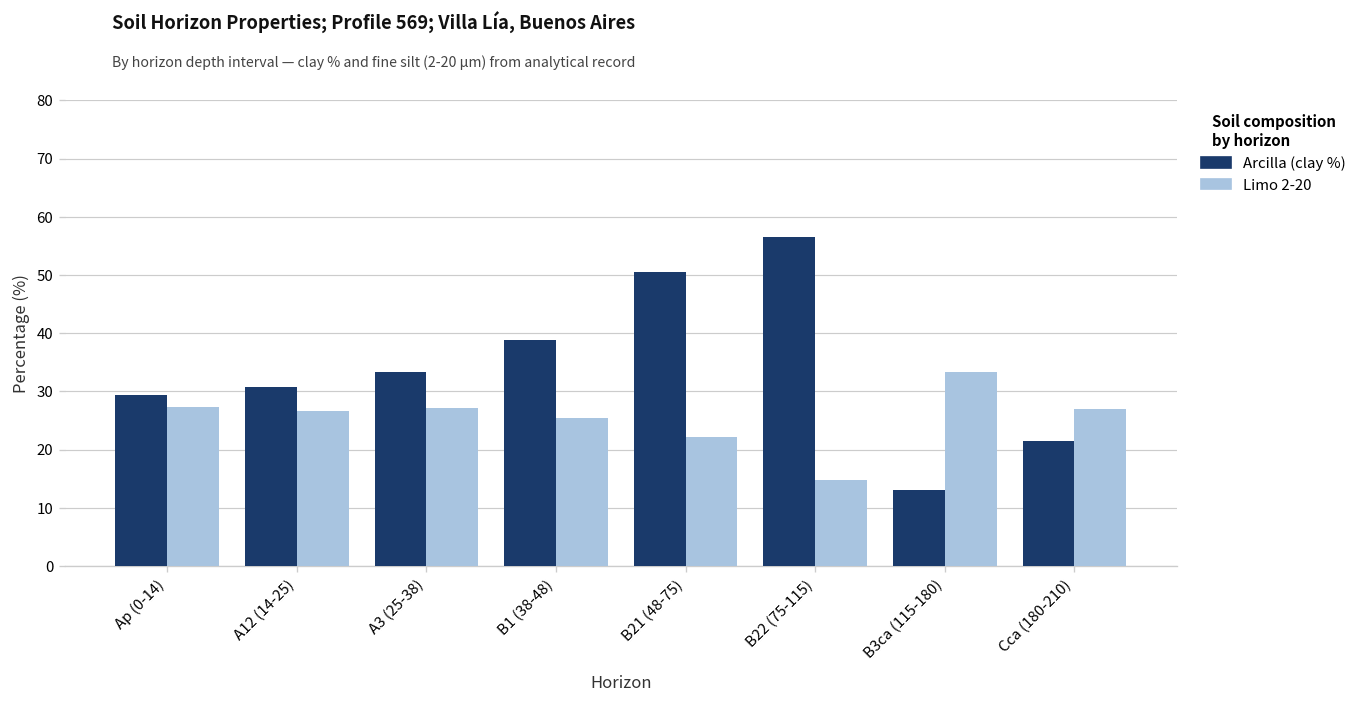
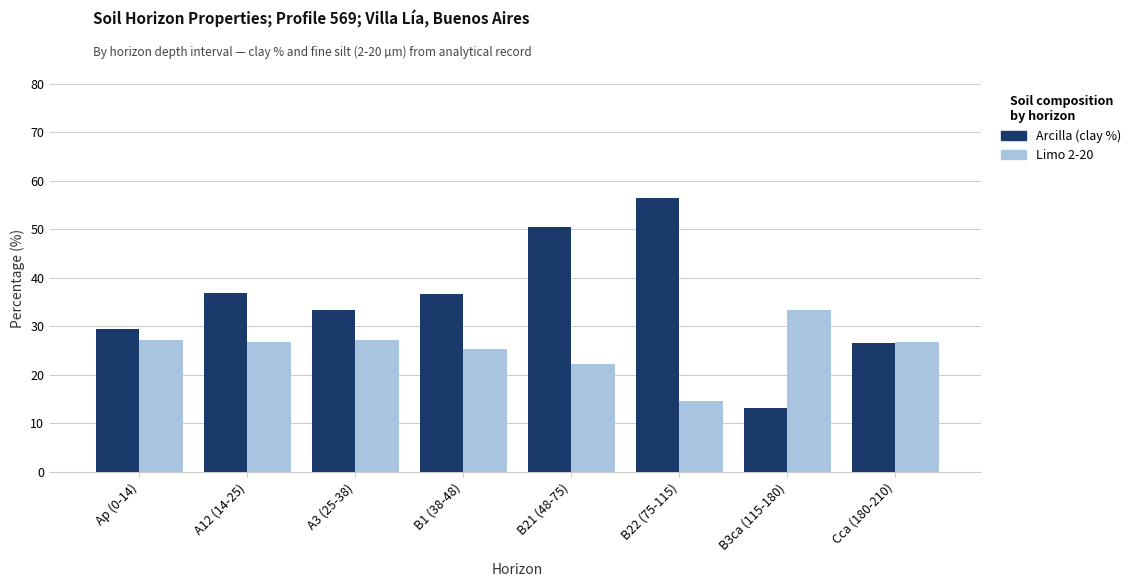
  {
    "Arcilla (clay %)": {
      "Ap (0-14)": 29,
-     "A12 (14-25)": 31,
+     "A12 (14-25)": 37,
      "A3 (25-38)": 33,
-     "B1 (38-48)": 39,
+     "B1 (38-48)": 37,
      "B21 (48-75)": 51,
      "B22 (75-115)": 57,
      "B3ca (115-180)": 13,
-     "Cca (180-210)": 21
+     "Cca (180-210)": 27
    },
    "Limo 2-20": {
      "Ap (0-14)": 27,
      "A12 (14-25)": 27,
      "A3 (25-38)": 27,
      "B1 (38-48)": 25,
      "B21 (48-75)": 22,
      "B22 (75-115)": 15,
      "B3ca (115-180)": 33,
      "Cca (180-210)": 27
    }
  }
